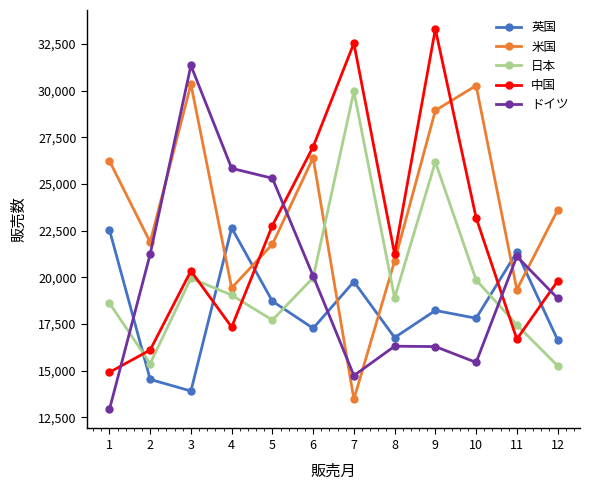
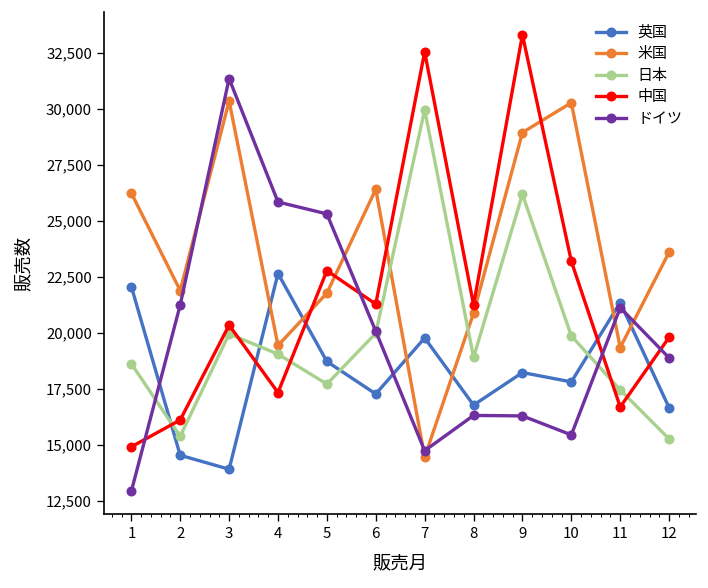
  {
    "英国": {
-     "1": "22,500",
+     "1": "22,100",
      "2": "14,500",
      "3": "13,900",
      "4": "22,600",
      "5": "18,700",
      "6": "17,300",
      "7": "19,800",
      "8": "16,800",
      "9": "18,200",
      "10": "17,800",
      "11": "21,400",
      "12": "16,700"
    },
    "米国": {
      "1": "26,200",
      "2": "21,900",
      "3": "30,300",
      "4": "19,400",
      "5": "21,800",
      "6": "26,400",
-     "7": "13,500",
+     "7": "14,400",
      "8": "20,900",
      "9": "28,900",
      "10": "30,300",
      "11": "19,300",
      "12": "23,600"
    },
    "日本": {
      "1": "18,600",
      "2": "15,400",
      "3": "20,000",
      "4": "19,000",
      "5": "17,700",
      "7": "30,000",
      "8": "18,900",
      "9": "26,200",
      "10": "19,900",
      "11": "17,500",
      "12": "15,300"
    },
    "中国": {
      "1": "14,900",
      "2": "16,100",
      "3": "20,300",
      "4": "17,300",
      "5": "22,800",
-     "6": "27,000",
+     "6": "21,300",
      "7": "32,500",
      "8": "21,200",
      "9": "33,300",
      "10": "23,200",
      "11": "16,700",
      "12": "19,800"
    },
    "ドイツ": {
      "1": "12,900",
      "2": "21,200",
      "3": "31,300",
      "4": "25,800",
      "5": "25,300",
      "7": "14,700",
      "8": "16,300",
      "9": "16,300",
      "10": "15,400",
      "11": "21,100",
      "12": "18,900"
    }
  }
